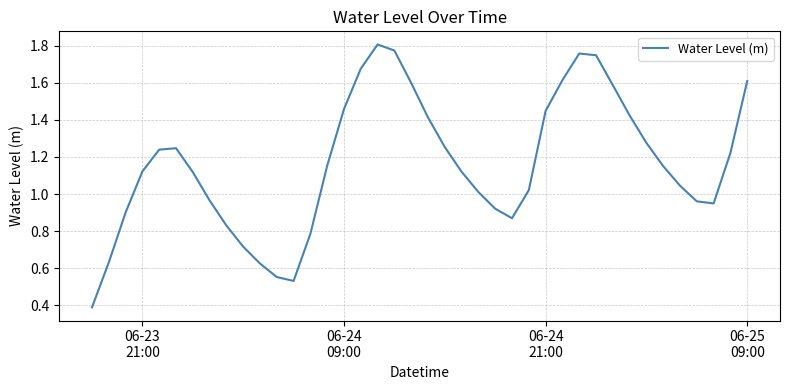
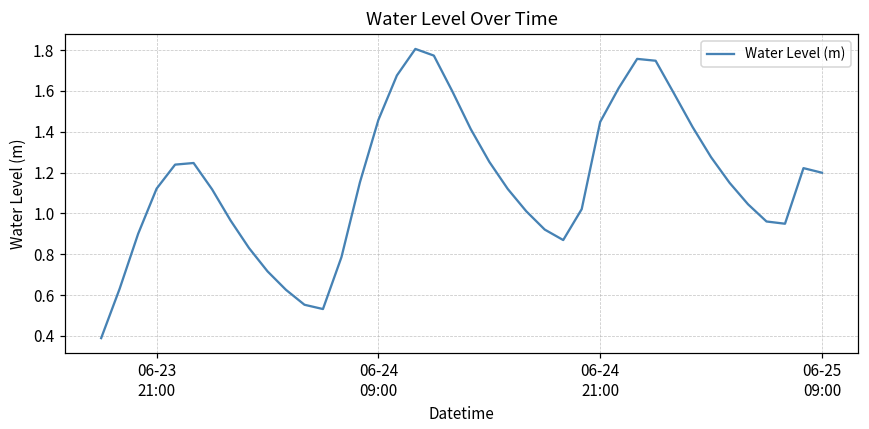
  {
    "06-23 21:00": 1.12,
    "06-24 09:00": 1.46,
    "06-24 21:00": 1.45,
-   "06-25 09:00": 1.61
+   "06-25 09:00": 1.20
  }
